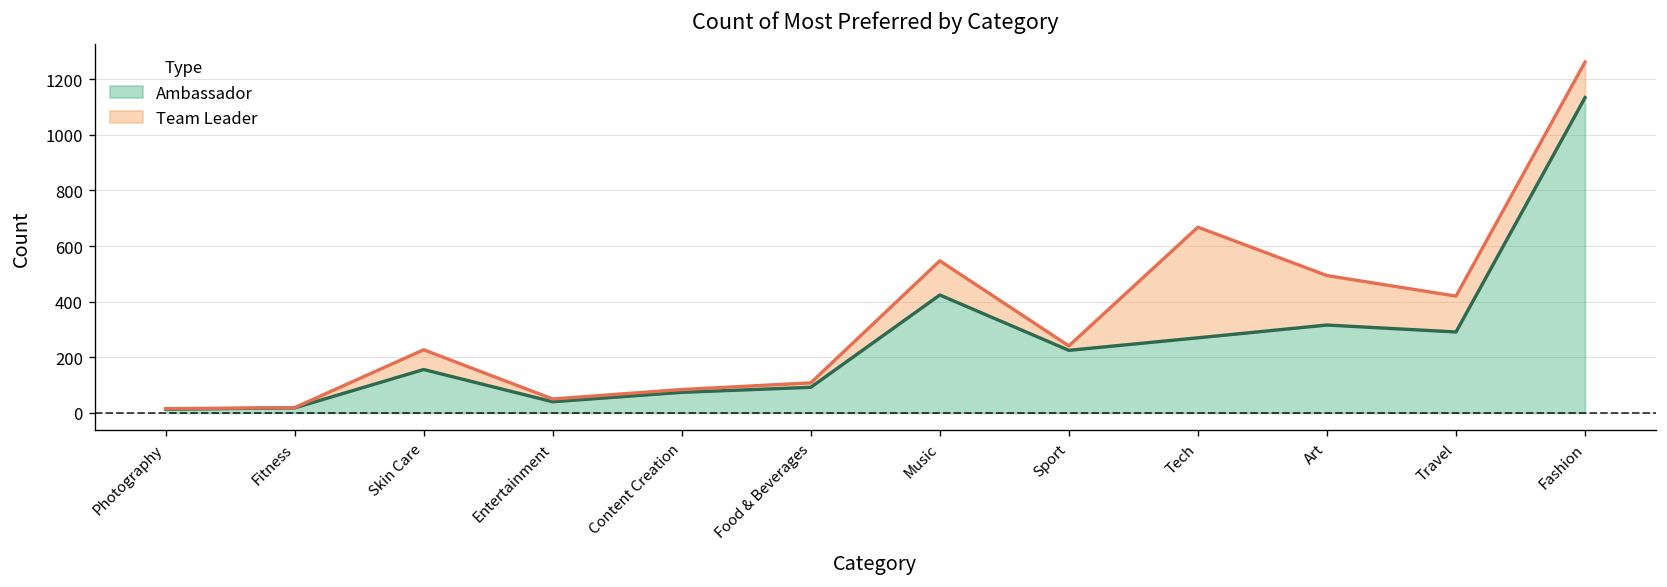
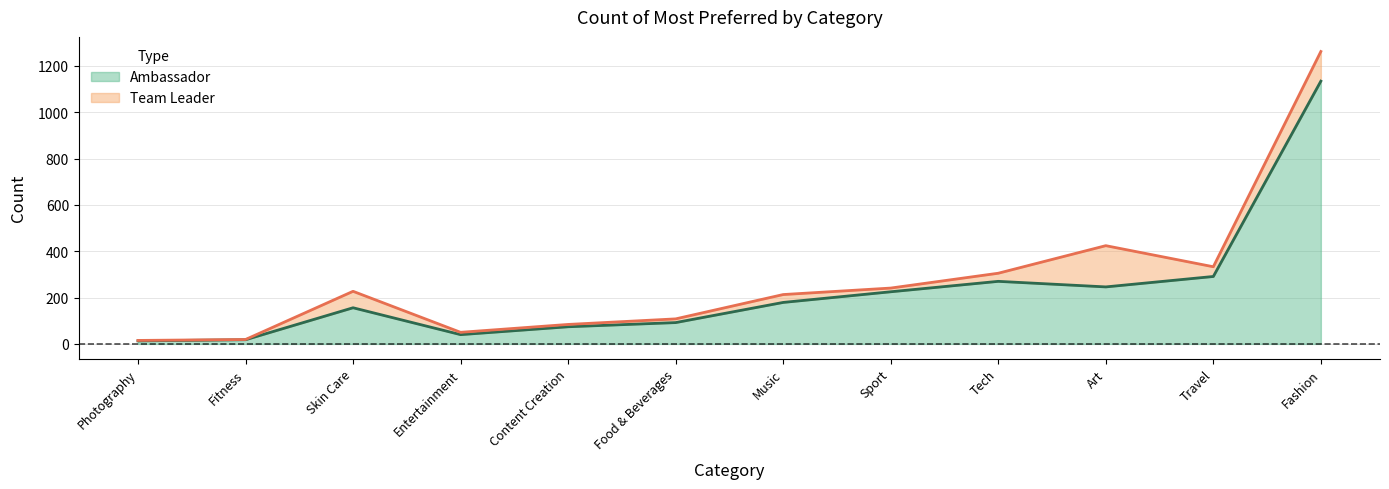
  {
    "Ambassador": {
      "Skin Care": 160,
      "Food & Beverages": 90,
-     "Music": 420,
+     "Music": 180,
      "Sport": 230,
      "Tech": 270,
-     "Art": 320,
+     "Art": 250,
      "Travel": 290,
      "Fashion": 1130
    },
    "Team Leader": {
      "Skin Care": 70,
      "Food & Beverages": 20,
-     "Music": 120,
+     "Music": 30,
      "Sport": 20,
-     "Tech": 400,
+     "Tech": 40,
      "Art": 180,
-     "Travel": 130,
+     "Travel": 40,
      "Fashion": 130
    }
  }
